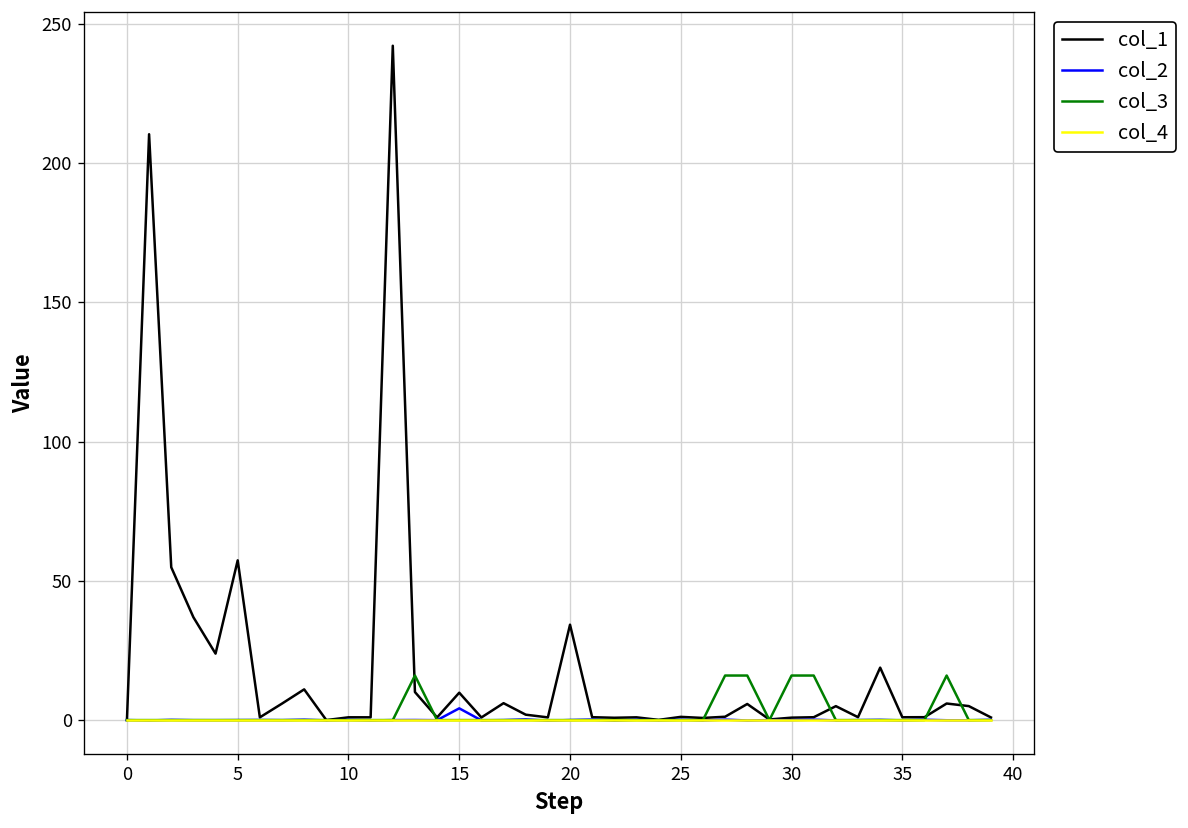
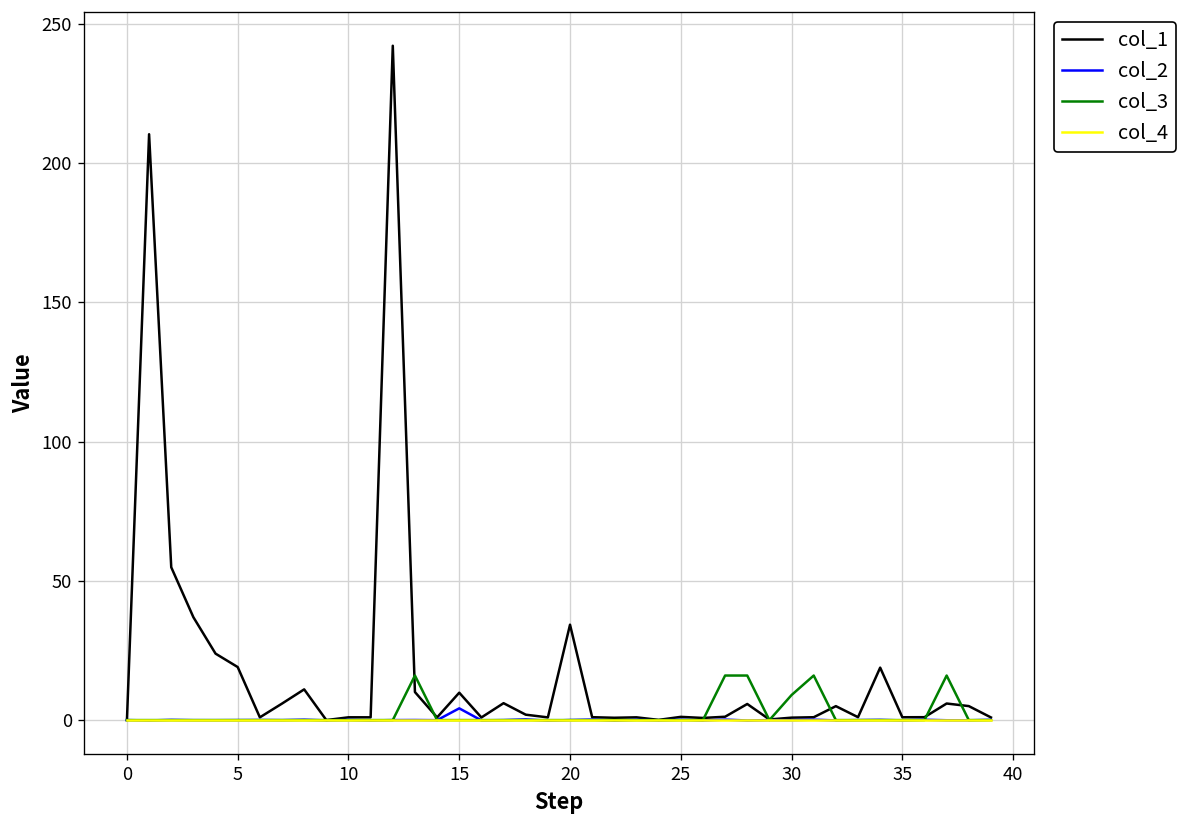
  {
    "col_1": {
-     "5": 57,
+     "5": 19,
      "15": 10,
      "20": 34
    },
    "col_2": {
      "15": 4
    },
    "col_3": {
-     "30": 16
+     "30": 9
    }
  }
